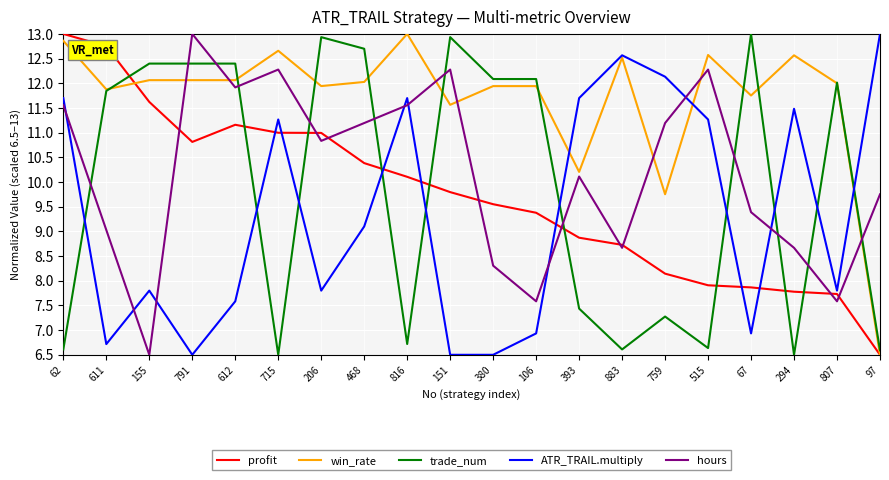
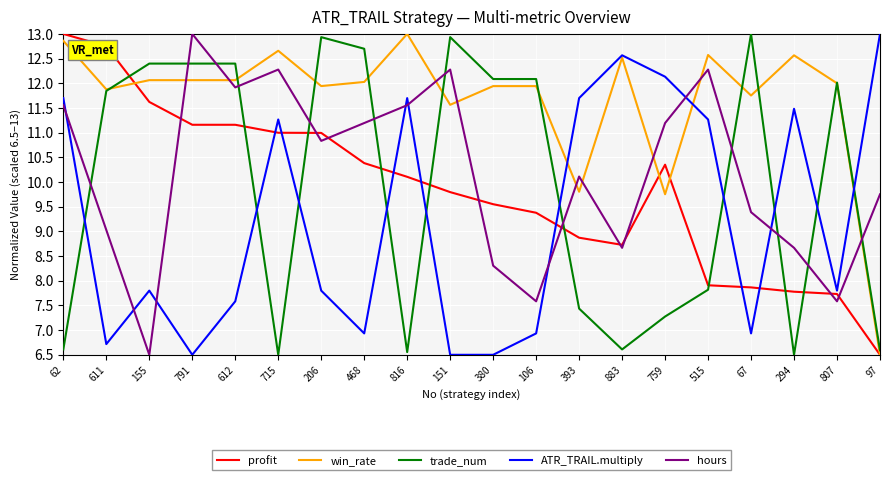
  {
    "profit": {
      "62": 13.0,
      "155": 11.6,
-     "791": 10.8,
+     "791": 11.2,
      "612": 11.2,
      "715": 11.0,
      "206": 11.0,
      "468": 10.4,
      "816": 10.1,
      "151": 9.8,
      "380": 9.6,
      "106": 9.4,
      "393": 8.9,
      "883": 8.7,
-     "759": 8.1,
+     "759": 10.4,
      "515": 7.9,
      "67": 7.9,
      "294": 7.8,
      "807": 7.7
    },
    "win_rate": {
      "62": 12.9,
      "155": 12.1,
      "791": 12.1,
      "612": 12.1,
      "715": 12.7,
      "206": 11.9,
      "468": 12.0,
      "816": 13.0,
      "151": 11.6,
      "380": 11.9,
      "106": 11.9,
-     "393": 10.2,
+     "393": 9.8,
      "759": 9.8,
      "515": 12.6,
      "67": 11.8,
      "294": 12.6
    },
    "trade_num": {
      "62": 6.6,
      "155": 12.4,
      "791": 12.4,
      "612": 12.4,
      "715": 6.5,
      "206": 12.9,
      "468": 12.7,
-     "816": 6.7,
+     "816": 6.6,
      "151": 12.9,
      "380": 12.1,
      "106": 12.1,
      "393": 7.4,
      "883": 6.6,
      "759": 7.3,
-     "515": 6.6,
+     "515": 7.8,
      "67": 13.0,
      "294": 6.5,
      "97": 6.6
    },
    "ATR_TRAIL.multiply": {
      "62": 11.7,
      "611": 6.7,
      "155": 7.8,
      "791": 6.5,
      "612": 7.6,
      "715": 11.3,
      "206": 7.8,
-     "468": 9.1,
+     "468": 6.9,
      "816": 11.7,
      "151": 6.5,
      "380": 6.5,
      "106": 6.9,
      "393": 11.7,
      "759": 12.1,
      "515": 11.3,
      "67": 6.9,
      "294": 11.5,
      "807": 7.8,
      "97": 13.0
    },
    "hours": {
      "62": 11.6,
      "611": 9.0,
      "155": 6.5,
      "791": 13.0,
      "612": 11.9,
      "715": 12.3,
      "206": 10.8,
      "468": 11.2,
      "816": 11.6,
      "151": 12.3,
      "380": 8.3,
      "106": 7.6,
      "393": 10.1,
      "883": 8.7,
      "759": 11.2,
      "515": 12.3,
      "67": 9.4,
      "294": 8.7,
      "807": 7.6,
      "97": 9.8
    }
  }
